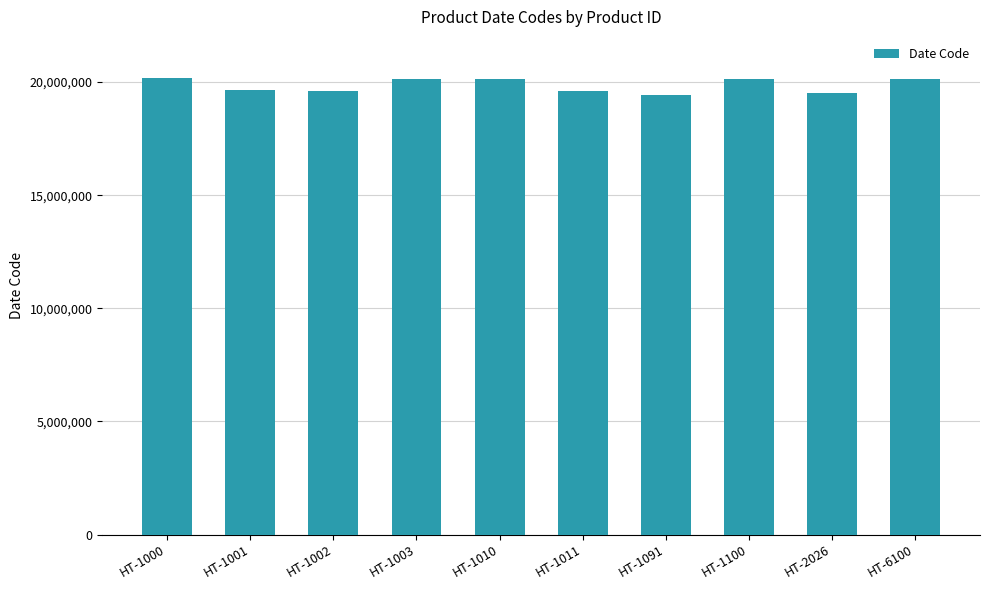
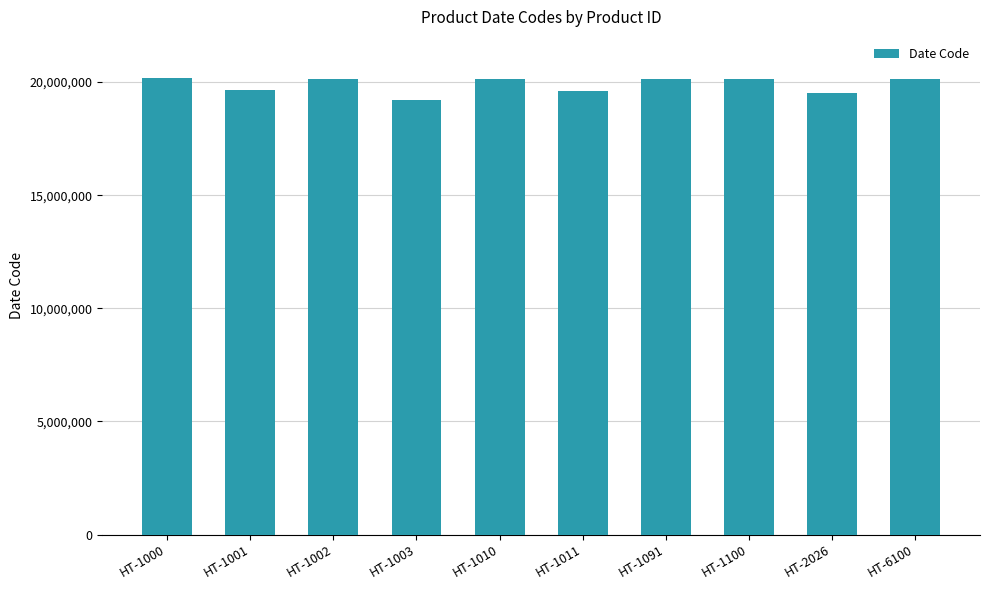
  {
    "HT-1000": "20,200,000",
    "HT-1001": "19,600,000",
-   "HT-1002": "19,600,000",
-   "HT-1003": "20,100,000",
+   "HT-1002": "20,100,000",
+   "HT-1003": "19,200,000",
    "HT-1010": "20,100,000",
    "HT-1011": "19,600,000",
-   "HT-1091": "19,500,000",
+   "HT-1091": "20,100,000",
    "HT-1100": "20,100,000",
    "HT-2026": "19,500,000",
    "HT-6100": "20,100,000"
  }
